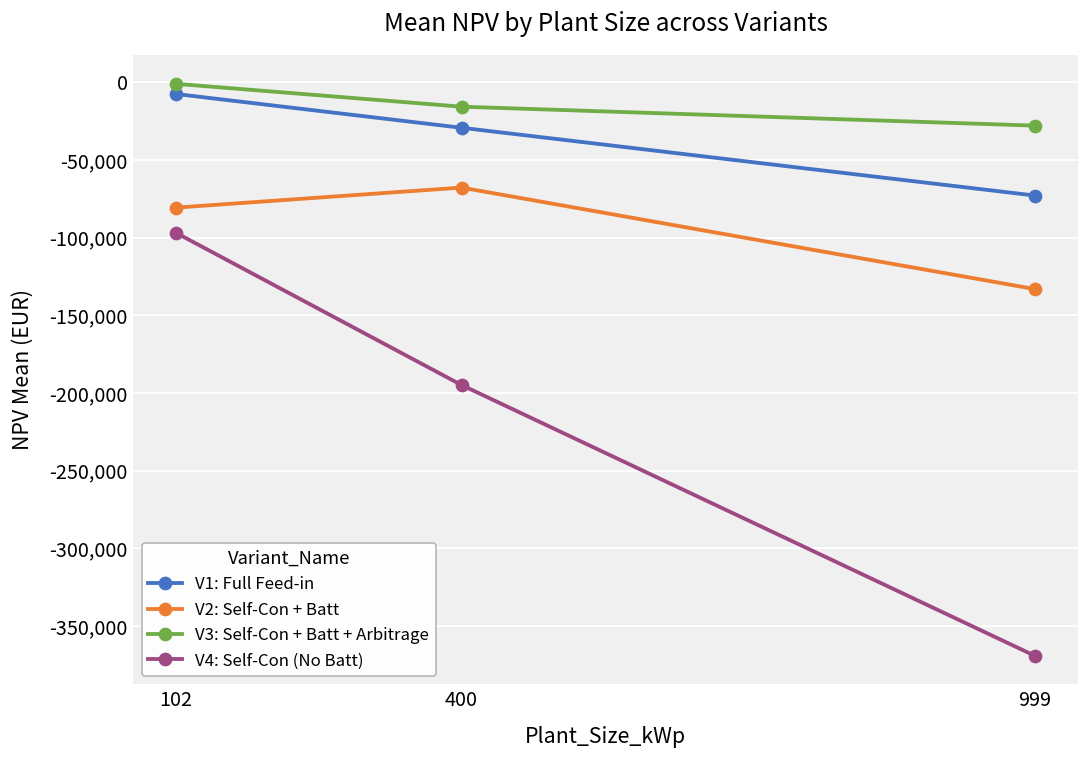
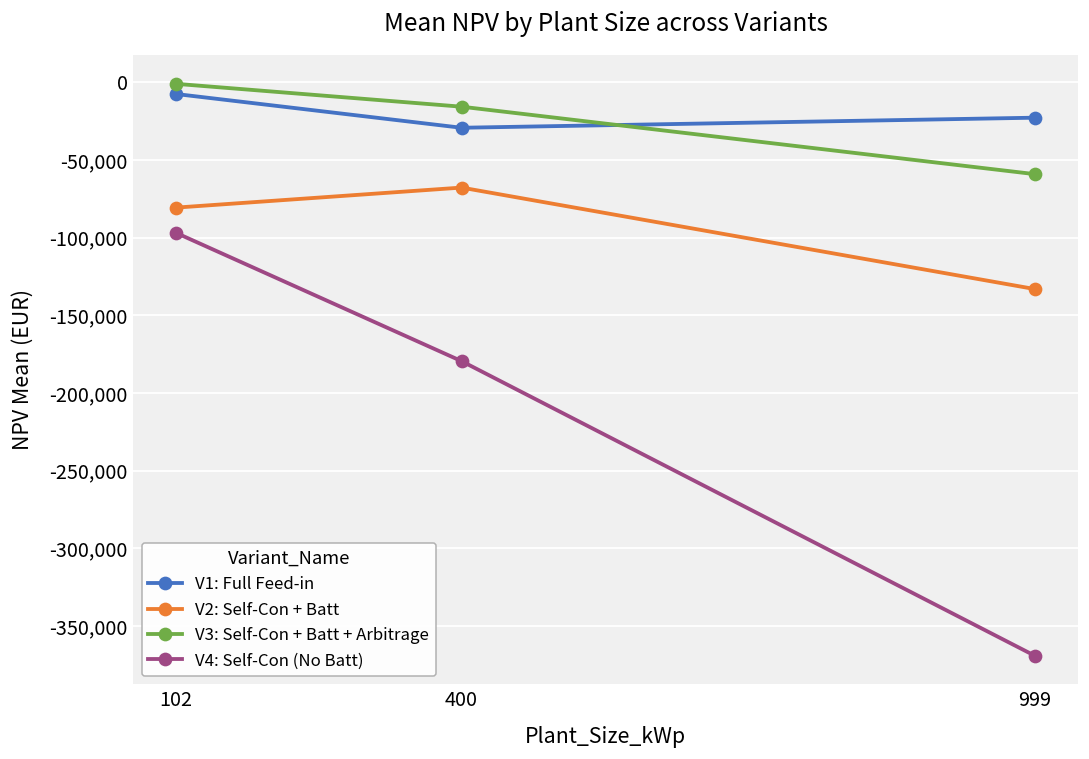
  {
    "V1: Full Feed-in": {
      "102": "-7,000",
      "400": "-29,000",
-     "999": "-73,000"
+     "999": "-23,000"
    },
    "V2: Self-Con + Batt": {
      "102": "-81,000",
      "400": "-68,000",
      "999": "-133,000"
    },
    "V3: Self-Con + Batt + Arbitrage": {
      "102": "-1,000",
      "400": "-16,000",
-     "999": "-28,000"
+     "999": "-59,000"
    },
    "V4: Self-Con (No Batt)": {
      "102": "-97,000",
-     "400": "-195,000",
+     "400": "-179,000",
      "999": "-369,000"
    }
  }
